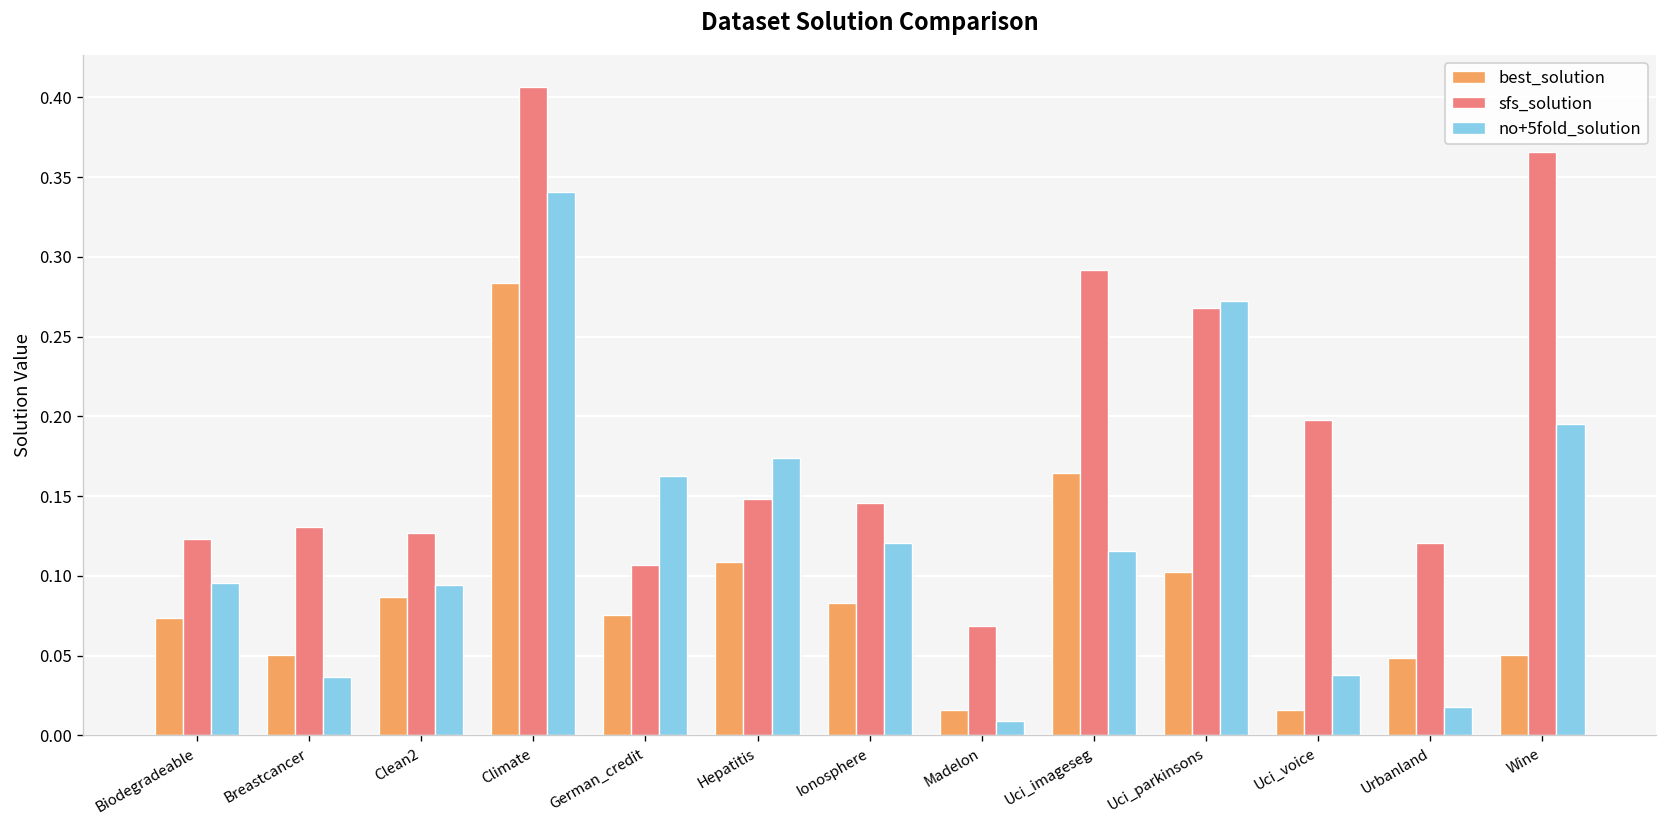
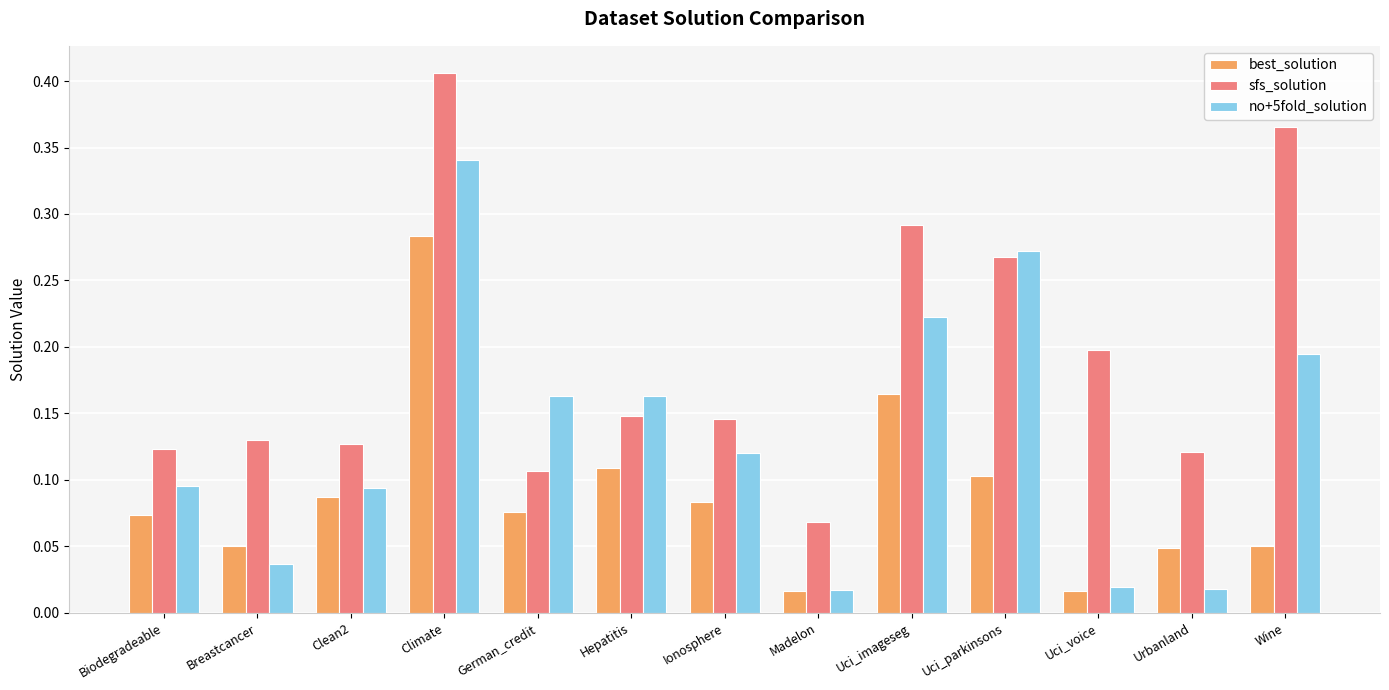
  {
    "no+5fold_solution": {
      "Biodegradeable": 0.096,
      "Breastcancer": 0.036,
      "Clean2": 0.094,
      "Climate": 0.341,
      "German_credit": 0.163,
-     "Hepatitis": 0.174,
+     "Hepatitis": 0.163,
      "Ionosphere": 0.120,
-     "Madelon": 0.009,
-     "Uci_imageseg": 0.115,
+     "Madelon": 0.017,
+     "Uci_imageseg": 0.223,
      "Uci_parkinsons": 0.272,
-     "Uci_voice": 0.038,
+     "Uci_voice": 0.020,
      "Urbanland": 0.018,
      "Wine": 0.195
    }
  }
